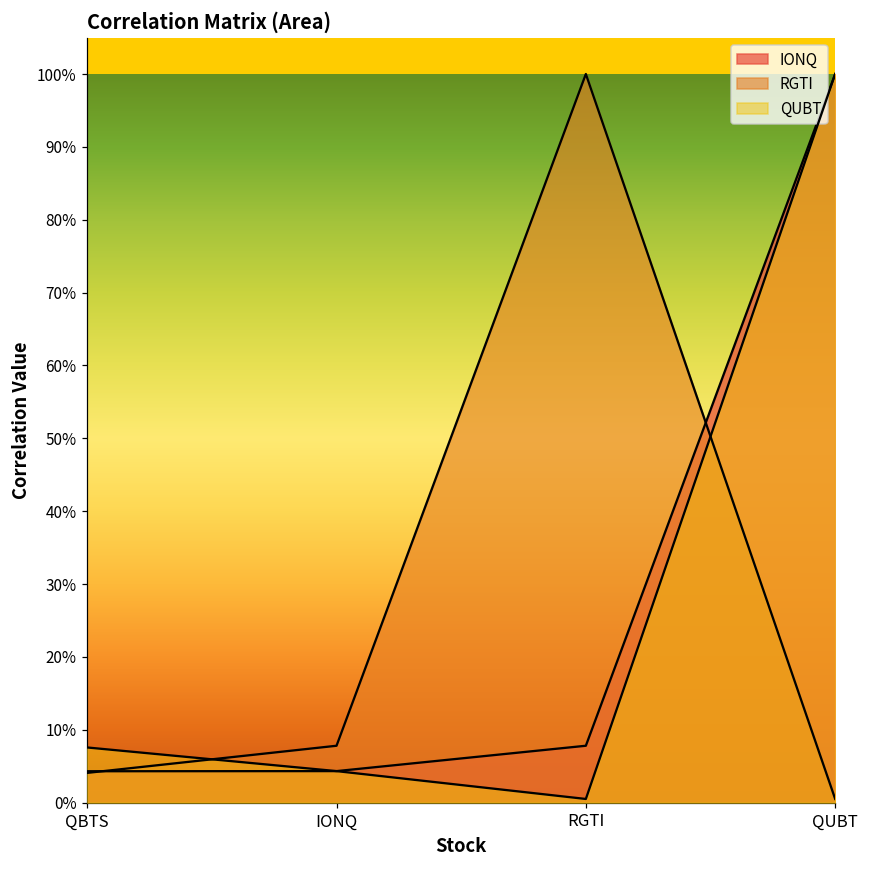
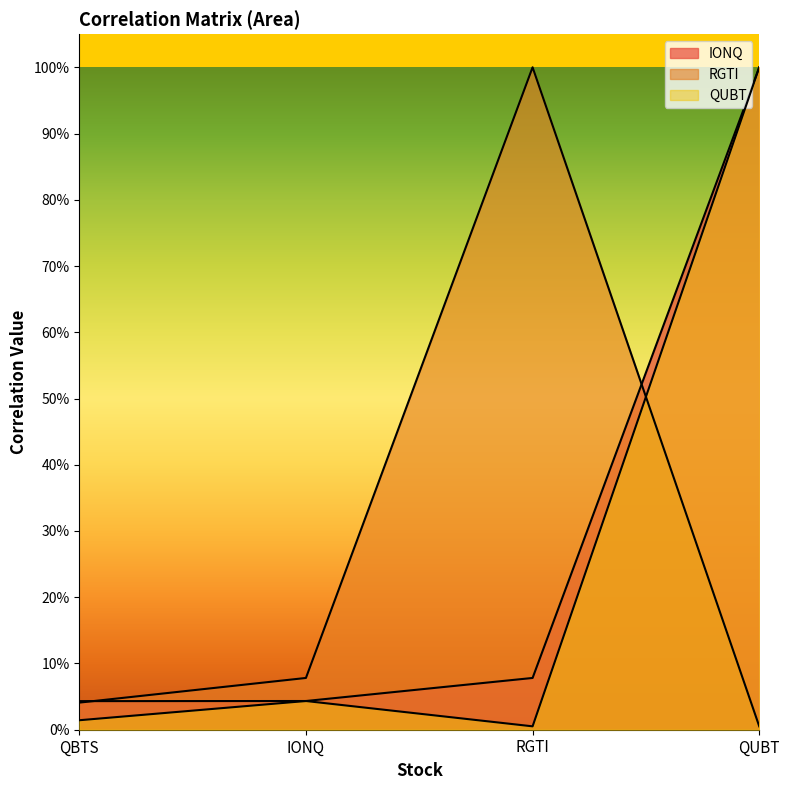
  {
    "QUBT": {
-     "QBTS": "8%",
+     "QBTS": "1%",
      "RGTI": "1%"
    }
  }
